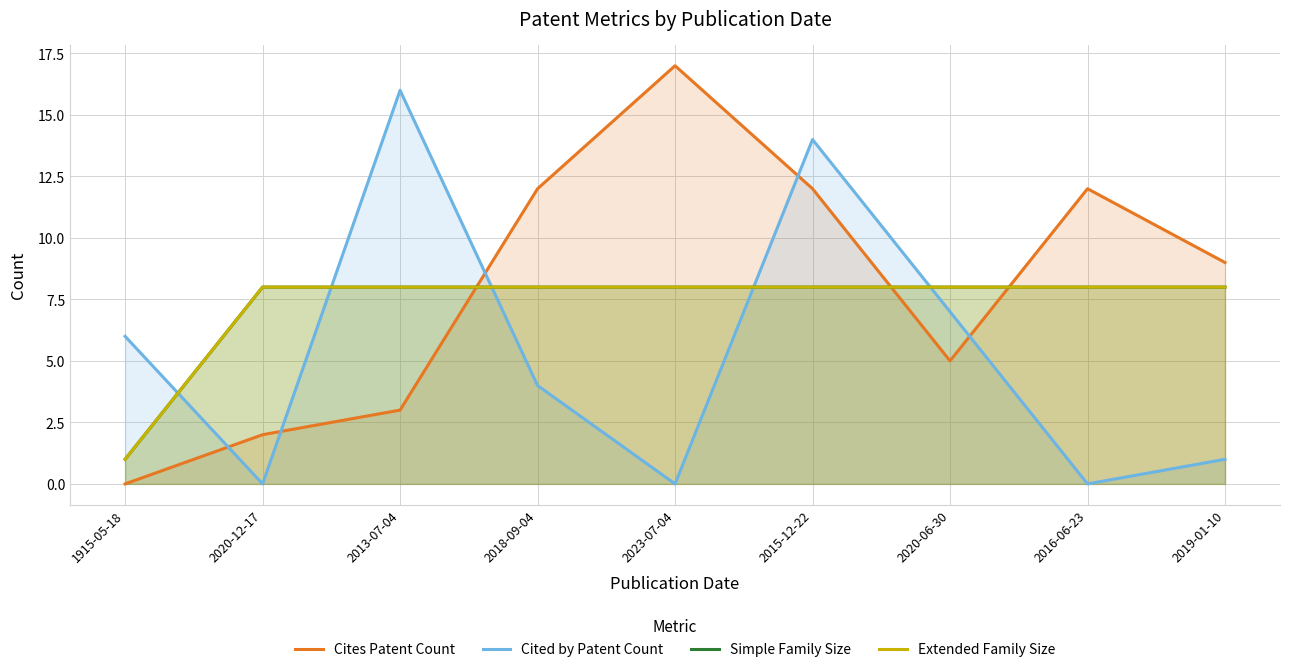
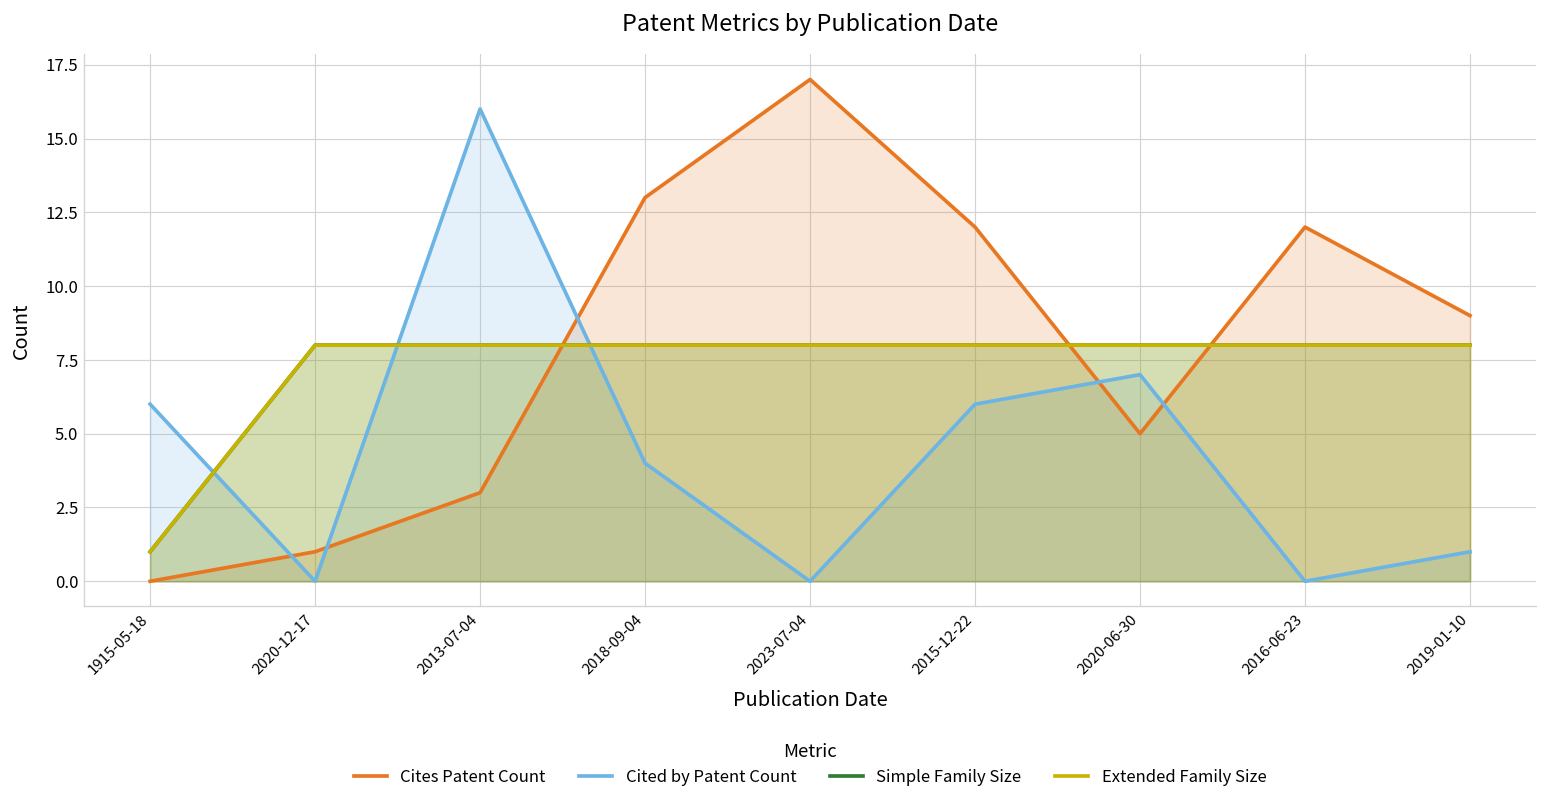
  {
    "Cites Patent Count": {
      "1915-05-18": 0,
-     "2020-12-17": 2,
+     "2020-12-17": 1,
      "2013-07-04": 3,
-     "2018-09-04": 12,
+     "2018-09-04": 13,
      "2023-07-04": 17,
      "2015-12-22": 12,
      "2020-06-30": 5,
      "2016-06-23": 12,
      "2019-01-10": 9
    },
    "Cited by Patent Count": {
      "1915-05-18": 6,
      "2020-12-17": 0,
      "2013-07-04": 16,
      "2018-09-04": 4,
      "2023-07-04": 0,
-     "2015-12-22": 14,
+     "2015-12-22": 6,
      "2020-06-30": 7,
      "2016-06-23": 0,
      "2019-01-10": 1
    },
    "Extended Family Size": {
      "1915-05-18": 1,
      "2020-12-17": 8,
      "2013-07-04": 8,
      "2018-09-04": 8,
      "2023-07-04": 8,
      "2015-12-22": 8,
      "2020-06-30": 8,
      "2016-06-23": 8,
      "2019-01-10": 8
    }
  }
